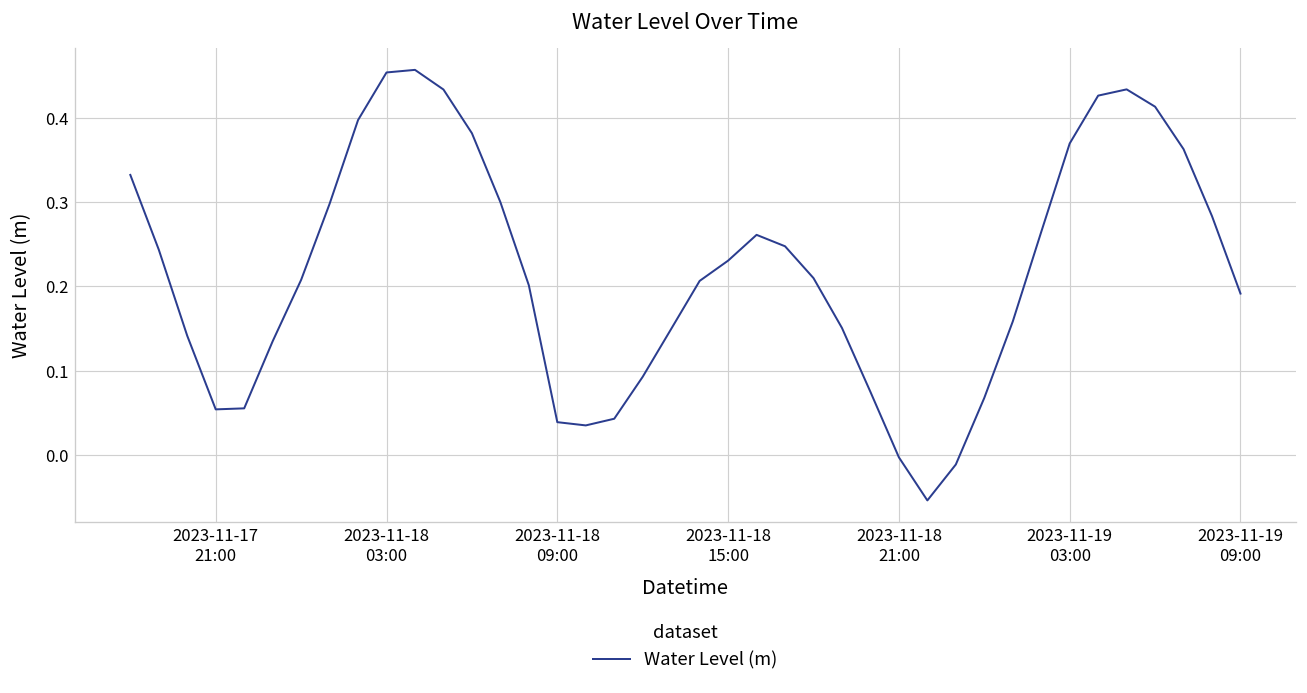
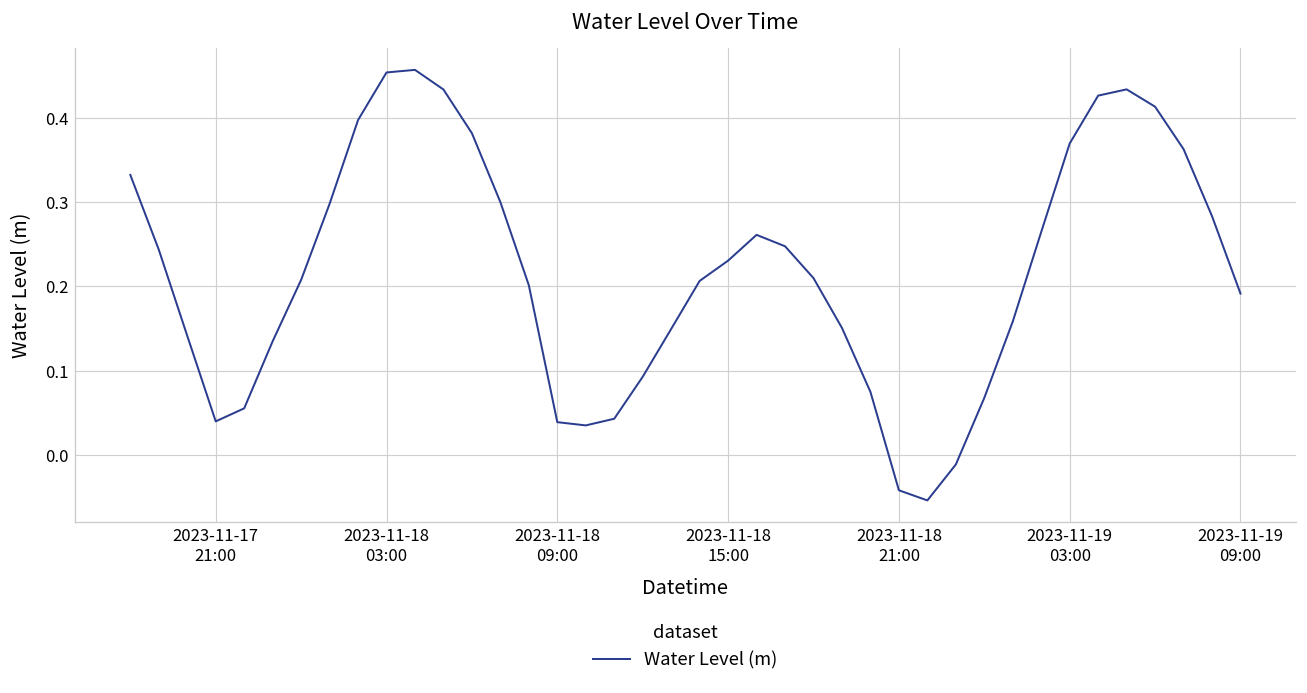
  {
-   "2023-11-17 21:00": 0.05,
+   "2023-11-17 21:00": 0.04,
    "2023-11-18 03:00": 0.45,
    "2023-11-18 09:00": 0.04,
    "2023-11-18 15:00": 0.23,
-   "2023-11-18 21:00": 0.00,
+   "2023-11-18 21:00": -0.04,
    "2023-11-19 03:00": 0.37,
    "2023-11-19 09:00": 0.19
  }
